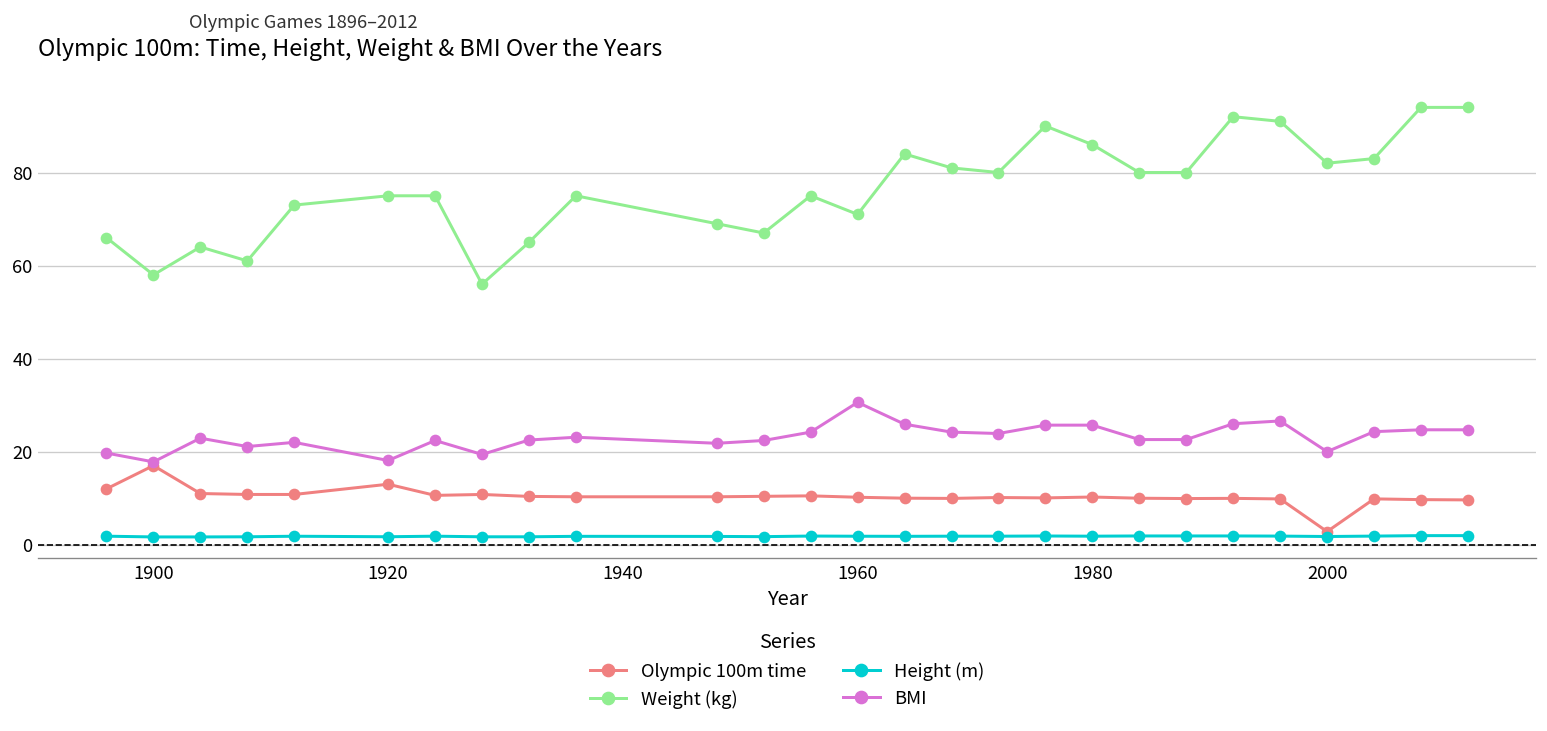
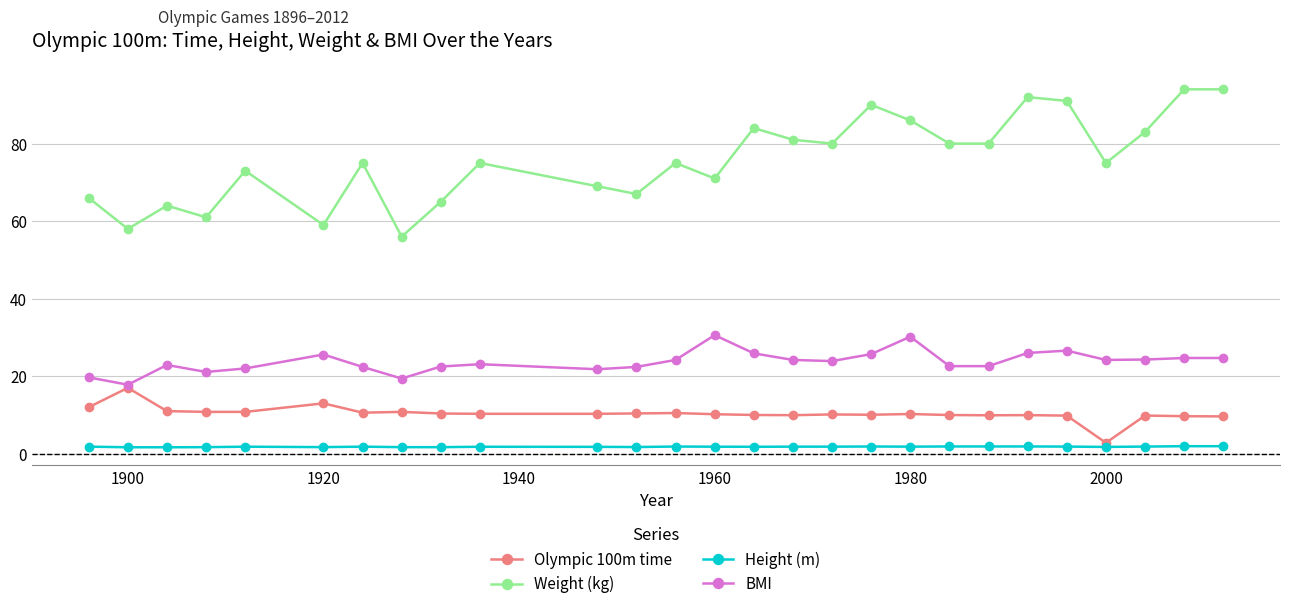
  {
    "Olympic 100m time": {
      "1900": 17,
      "1920": 13,
      "1960": 10,
      "1980": 10,
      "2000": 3
    },
    "Weight (kg)": {
      "1900": 58,
-     "1920": 75,
+     "1920": 59,
      "1960": 71,
      "1980": 86,
-     "2000": 82
+     "2000": 75
    },
    "Height (m)": {
      "1900": 2,
      "1920": 2,
      "1960": 2,
      "1980": 2,
      "2000": 2
    },
    "BMI": {
      "1900": 18,
-     "1920": 18,
+     "1920": 26,
      "1960": 31,
-     "1980": 26,
-     "2000": 20
+     "1980": 30,
+     "2000": 24
    }
  }
